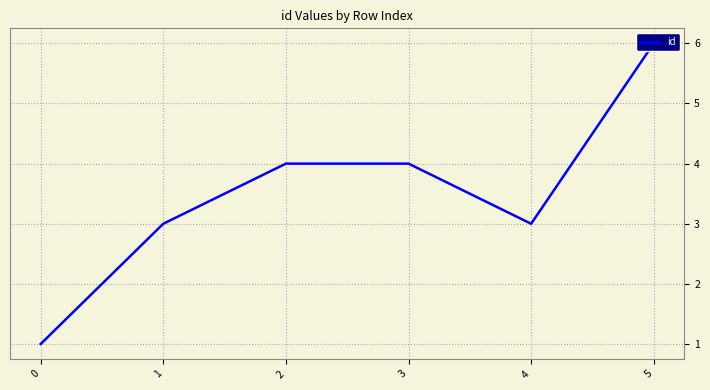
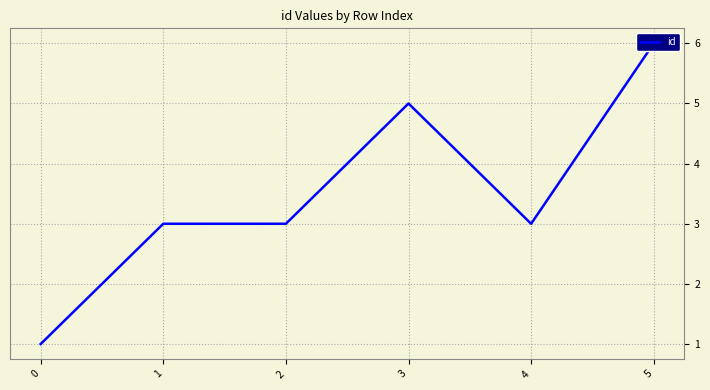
  {
    "0": 1,
    "1": 3,
-   "2": 4,
-   "3": 4,
+   "2": 3,
+   "3": 5,
    "4": 3
  }
